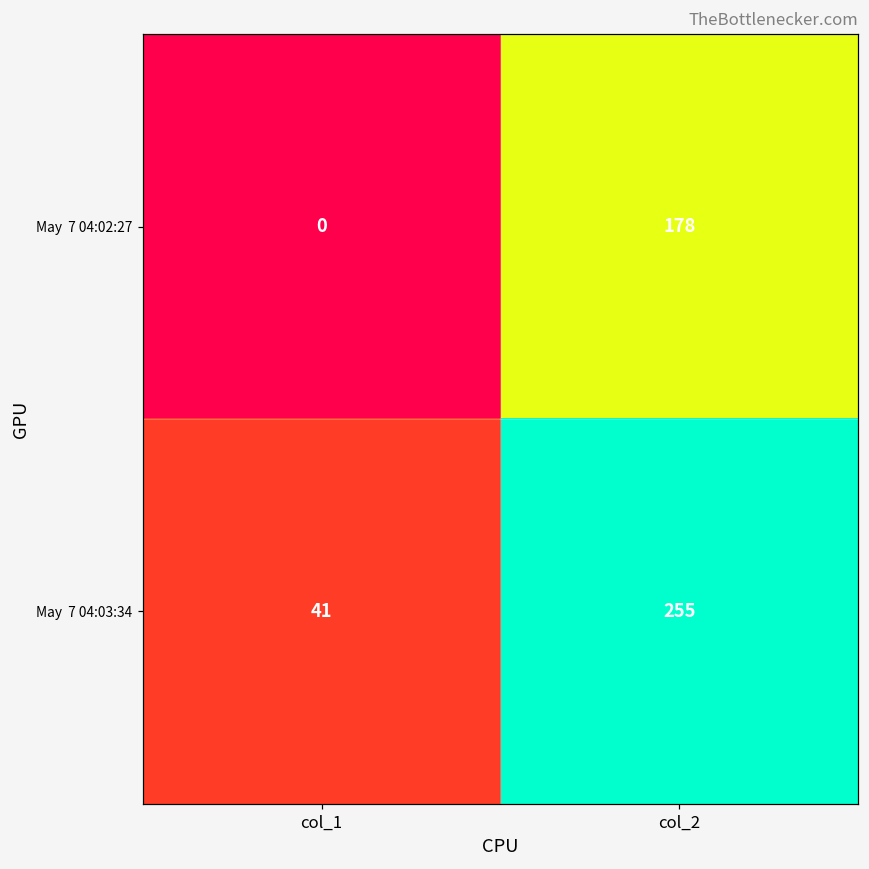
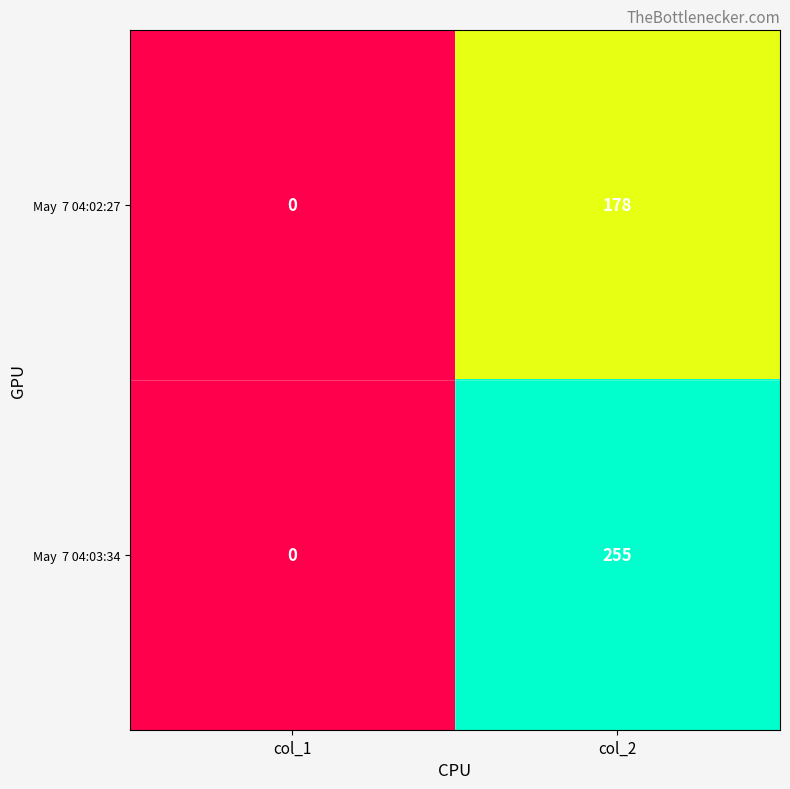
  {
    "May 7 04:02:27": {
      "col_1": 0,
      "col_2": 178
    },
    "May 7 04:03:34": {
-     "col_1": 41,
+     "col_1": 0,
      "col_2": 255
    }
  }
